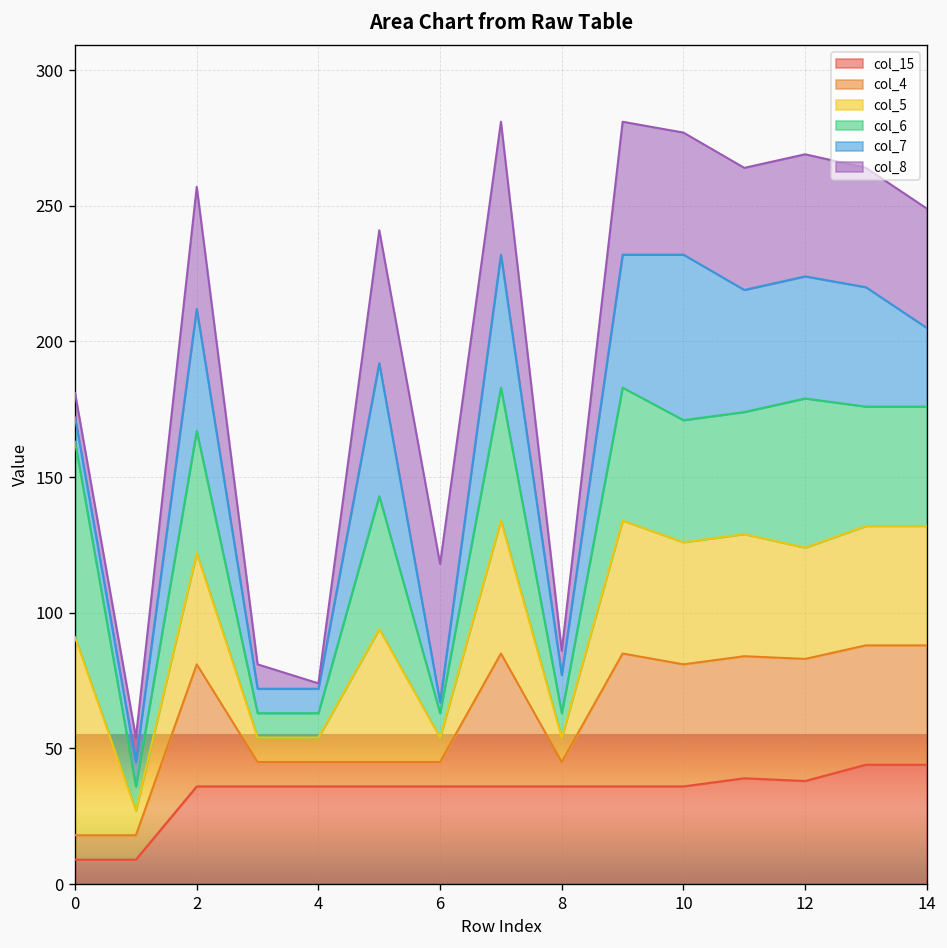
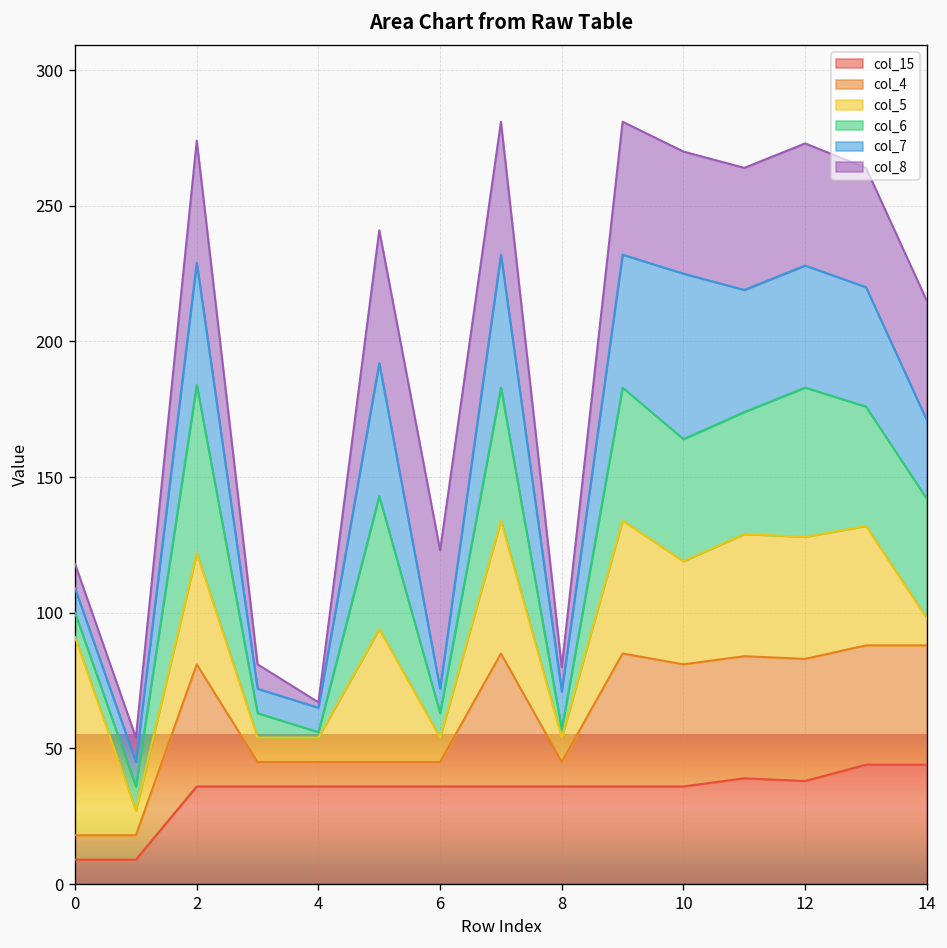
  {
    "col_5": {
      "0": 73,
      "2": 41,
      "4": 9,
      "6": 9,
      "8": 9,
-     "10": 45,
-     "12": 41,
-     "14": 44
+     "10": 38,
+     "12": 45,
+     "14": 10
    },
    "col_6": {
-     "0": 72,
-     "2": 45,
-     "4": 9,
+     "0": 9,
+     "2": 62,
+     "4": 2,
      "6": 9,
-     "8": 9,
+     "8": 3,
      "10": 45,
      "12": 55,
      "14": 44
    },
    "col_7": {
      "0": 9,
      "2": 45,
      "4": 9,
-     "6": 4,
+     "6": 9,
      "8": 14,
      "10": 61,
      "12": 45,
      "14": 29
    },
    "col_8": {
      "0": 9,
      "2": 45,
      "4": 2,
      "6": 51,
      "8": 9,
      "10": 45,
      "12": 45,
      "14": 44
    }
  }
